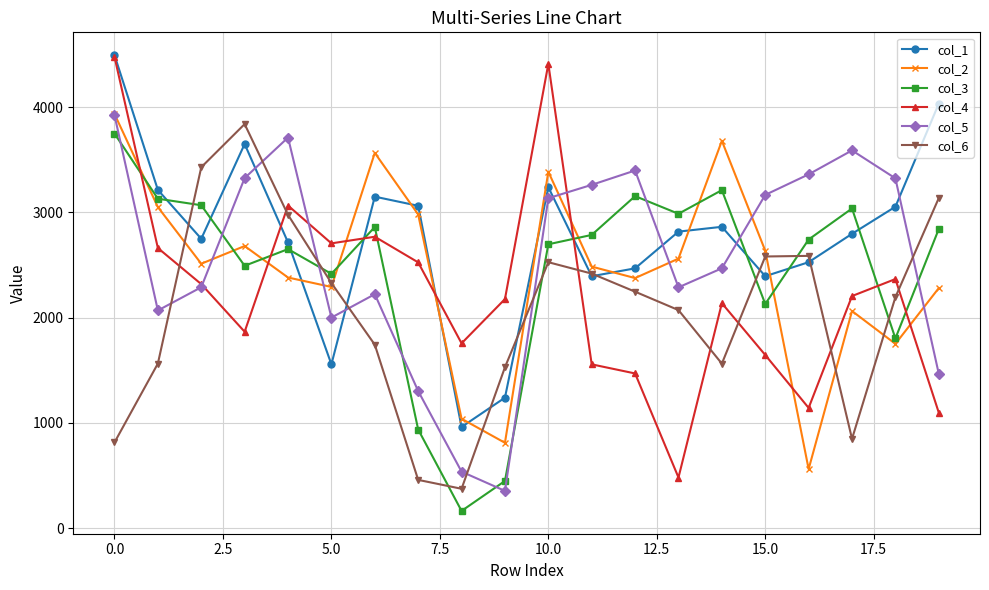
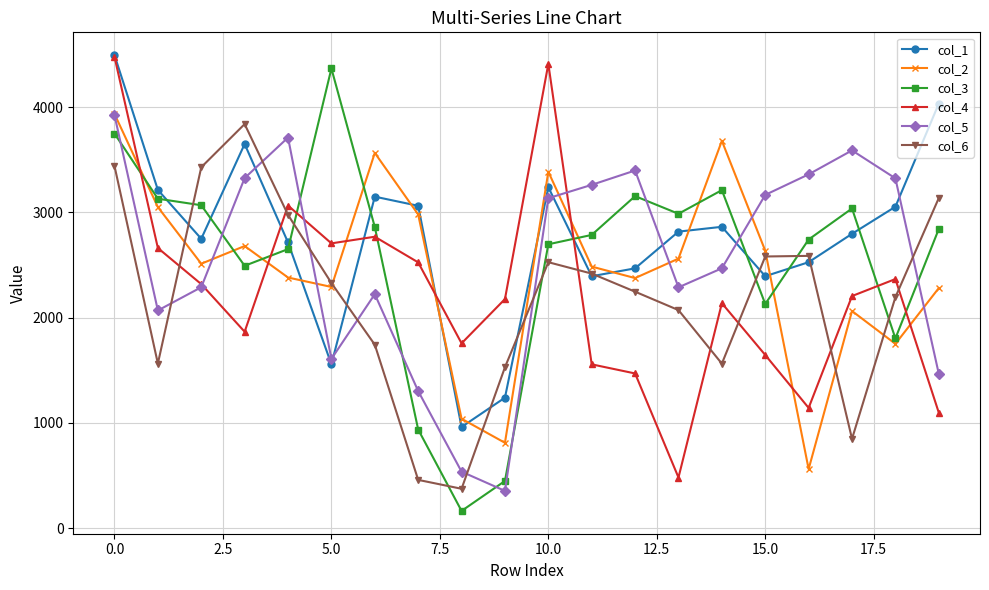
  {
    "col_1": {
      "5.0": 1560,
      "10.0": 3240,
      "15.0": 2390
    },
    "col_2": {
      "5.0": 2290,
      "10.0": 3390,
      "15.0": 2640
    },
    "col_3": {
      "0.0": 3750,
-     "5.0": 2420,
+     "5.0": 4370,
      "10.0": 2700,
      "15.0": 2130
    },
    "col_4": {
      "5.0": 2710,
      "10.0": 4410,
      "15.0": 1650
    },
    "col_5": {
-     "5.0": 2000,
+     "5.0": 1610,
      "10.0": 3140,
      "15.0": 3170
    },
    "col_6": {
-     "0.0": 810,
+     "0.0": 3440,
      "5.0": 2330,
      "10.0": 2530,
      "15.0": 2580
    }
  }
